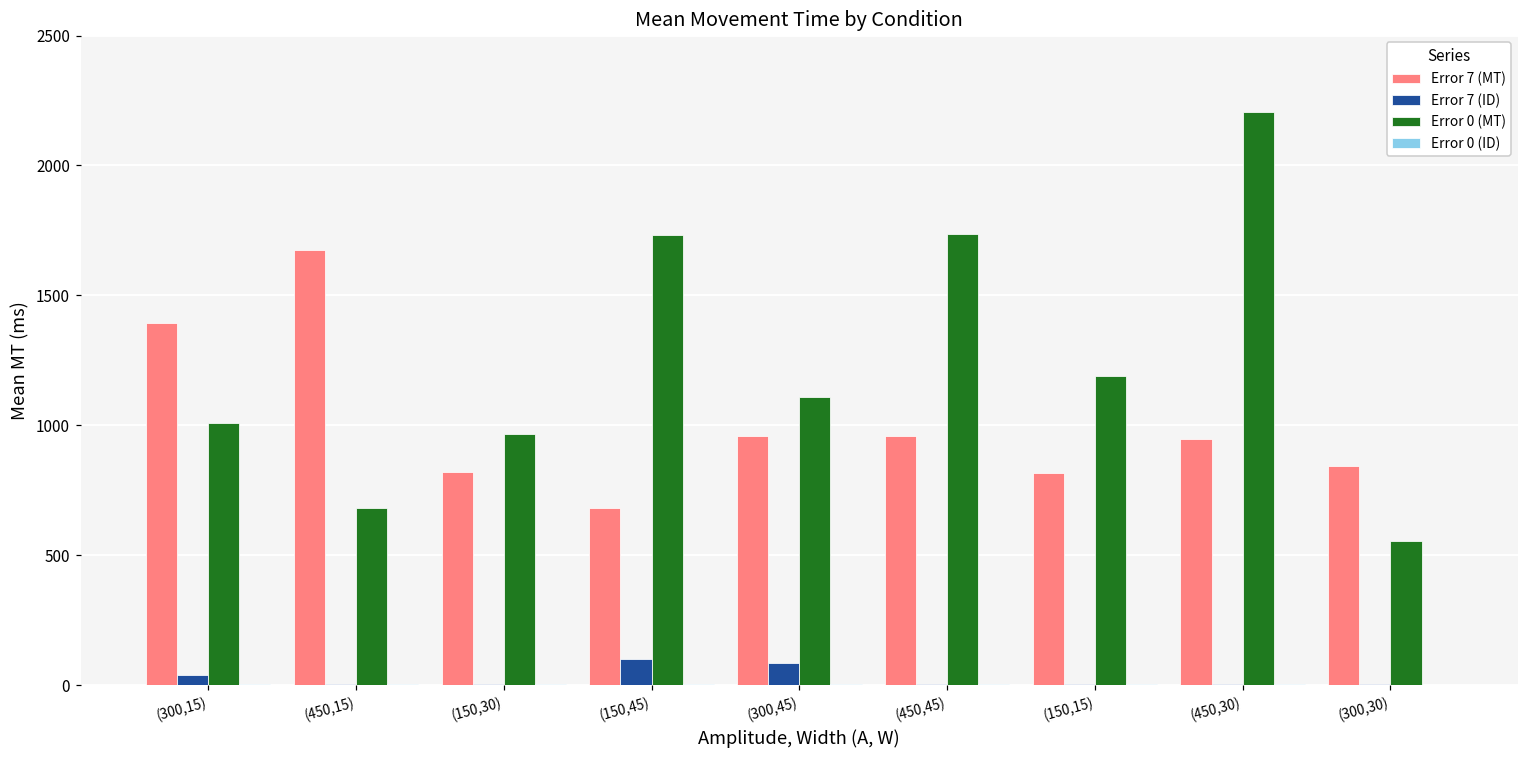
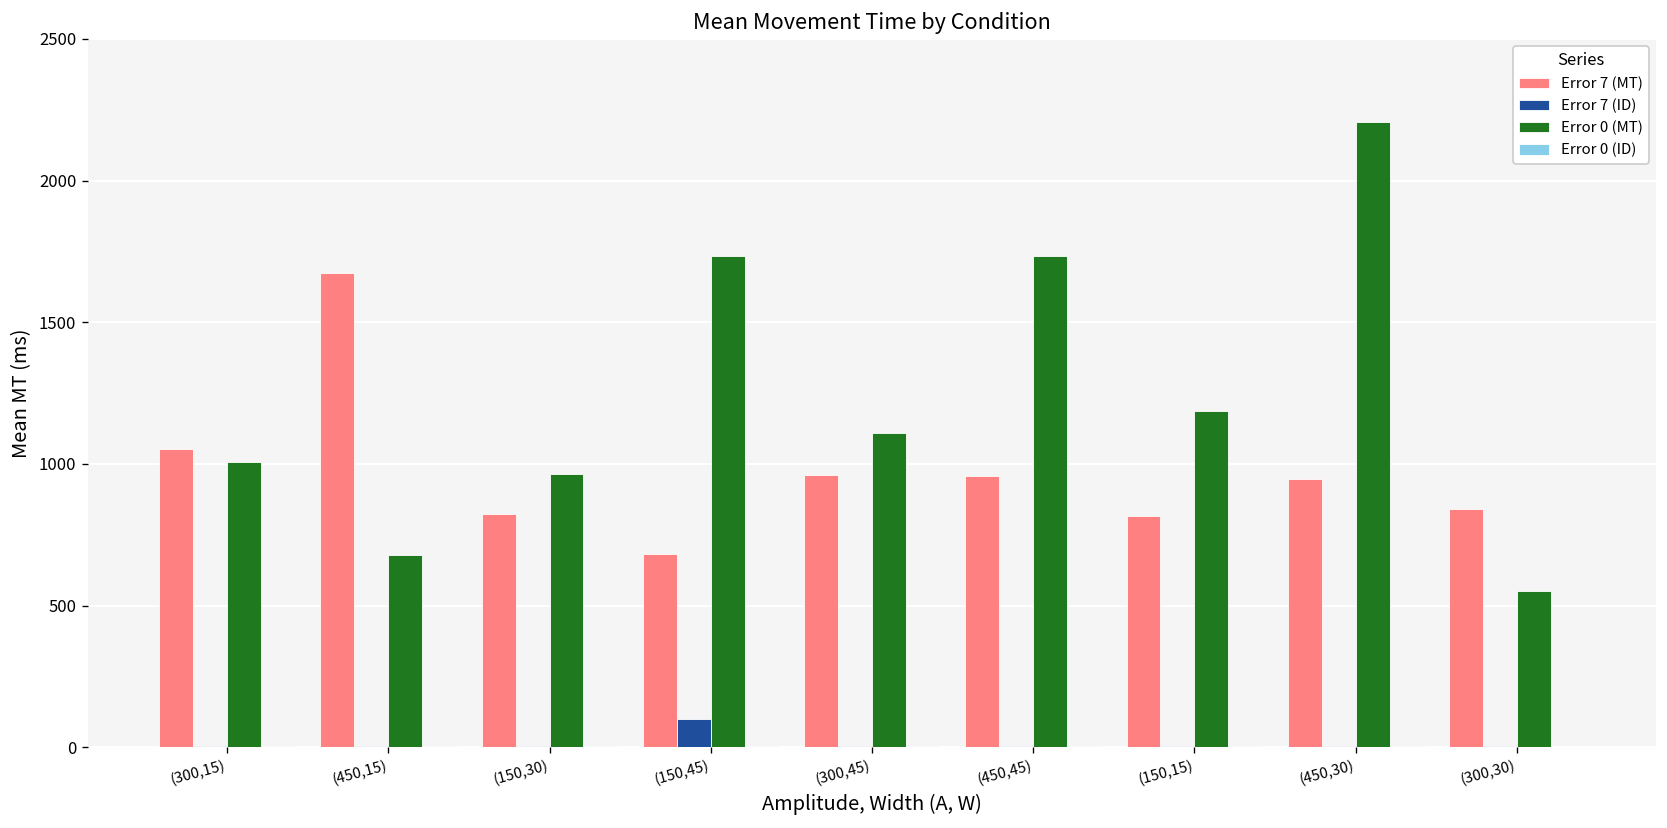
  {
    "Error 7 (MT)": {
-     "(300,15)": 1390,
+     "(300,15)": 1050,
      "(450,15)": 1680,
      "(150,30)": 820,
      "(150,45)": 680,
      "(300,45)": 960,
      "(450,45)": 960,
      "(150,15)": 820,
      "(450,30)": 950,
      "(300,30)": 840
    },
    "Error 7 (ID)": {
-     "(300,15)": 40,
+     "(300,15)": 0,
      "(150,45)": 100,
-     "(300,45)": 90
+     "(300,45)": 0
    },
    "Error 0 (MT)": {
      "(300,15)": 1010,
      "(450,15)": 680,
      "(150,30)": 970,
      "(150,45)": 1730,
      "(300,45)": 1110,
      "(450,45)": 1740,
      "(150,15)": 1190,
      "(450,30)": 2210,
      "(300,30)": 550
    }
  }
